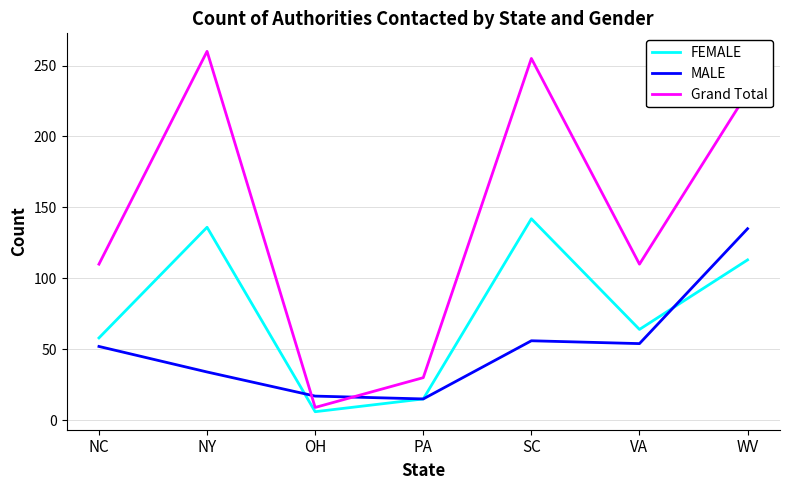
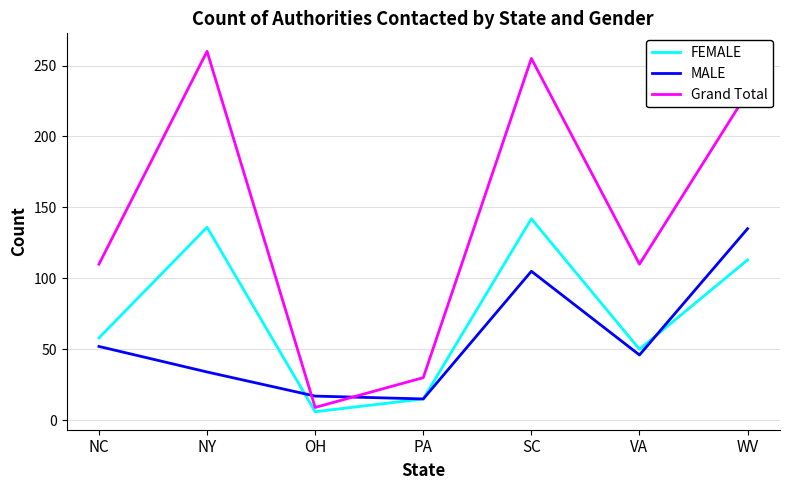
  {
    "FEMALE": {
      "NC": 58,
      "NY": 136,
      "OH": 6,
      "SC": 142,
-     "VA": 64,
+     "VA": 50,
      "WV": 113
    },
    "MALE": {
      "NC": 52,
      "NY": 34,
      "OH": 17,
-     "SC": 56,
-     "VA": 54,
+     "SC": 105,
+     "VA": 46,
      "WV": 135
    },
    "Grand Total": {
      "NC": 110,
      "NY": 260,
      "OH": 9,
      "PA": 30,
      "SC": 255,
      "VA": 110
    }
  }
